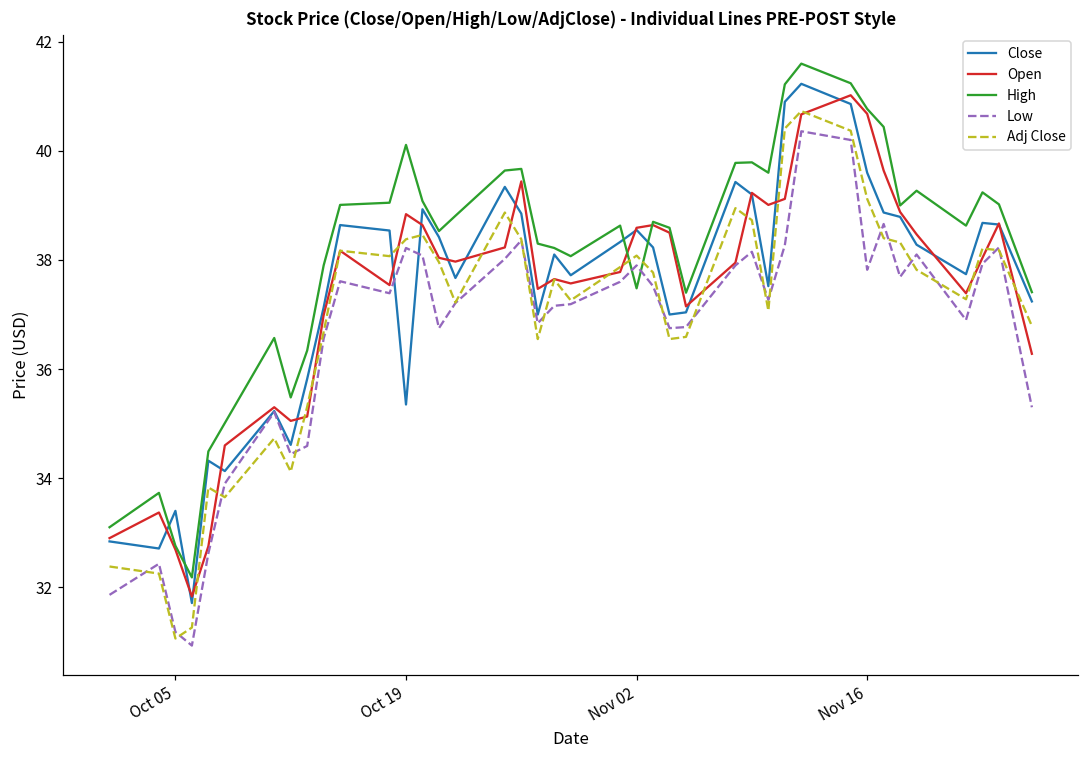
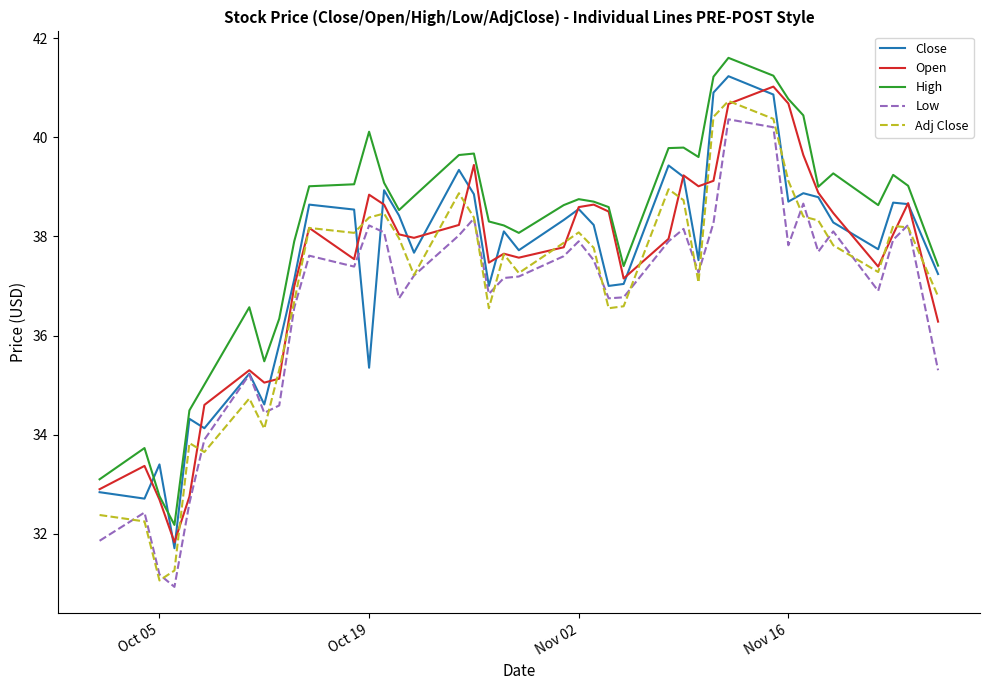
  {
    "Close": {
      "Oct 05": 33.4,
      "Oct 19": 35.4,
-     "Nov 16": 39.6
+     "Nov 16": 38.7
    },
    "Open": {
      "Oct 05": 32.7,
      "Oct 19": 38.8,
      "Nov 16": 40.7
    },
    "High": {
      "Oct 05": 32.8,
      "Oct 19": 40.1,
-     "Nov 02": 37.5,
+     "Nov 02": 38.8,
      "Nov 16": 40.8
    },
    "Low": {
      "Oct 05": 31.2,
      "Oct 19": 38.2,
      "Nov 02": 37.9,
      "Nov 16": 37.8
    },
    "Adj Close": {
      "Oct 05": 31.1,
      "Oct 19": 38.4,
      "Nov 02": 38.1,
      "Nov 16": 39.1
    }
  }
